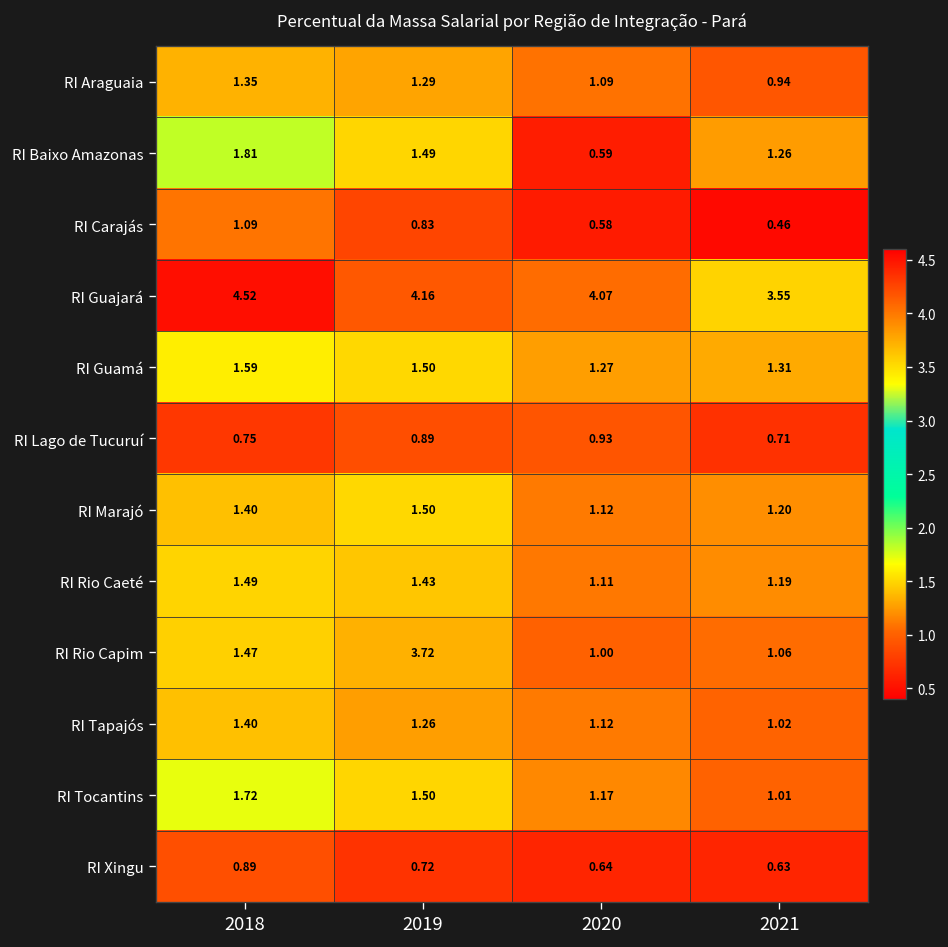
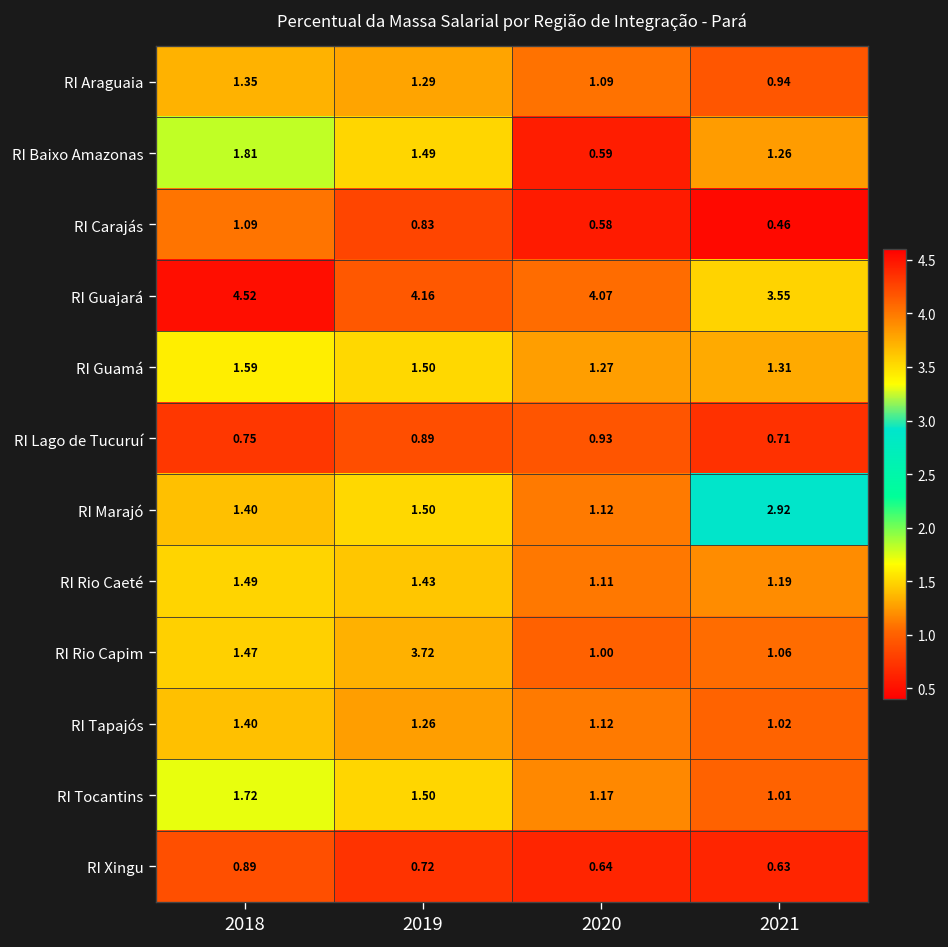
  {
    "RI Araguaia": {
      "2018": 1.35,
      "2019": 1.29,
      "2020": 1.09,
      "2021": 0.94
    },
    "RI Baixo Amazonas": {
      "2018": 1.81,
      "2019": 1.49,
      "2020": 0.59,
      "2021": 1.26
    },
    "RI Carajás": {
      "2018": 1.09,
      "2019": 0.83,
      "2020": 0.58,
      "2021": 0.46
    },
    "RI Guajará": {
      "2018": 4.52,
      "2019": 4.16,
      "2020": 4.07,
      "2021": 3.55
    },
    "RI Guamá": {
      "2018": 1.59,
      "2019": 1.50,
      "2020": 1.27,
      "2021": 1.31
    },
    "RI Lago de Tucuruí": {
      "2018": 0.75,
      "2019": 0.89,
      "2020": 0.93,
      "2021": 0.71
    },
    "RI Marajó": {
      "2018": 1.40,
      "2019": 1.50,
      "2020": 1.12,
-     "2021": 1.20
+     "2021": 2.92
    },
    "RI Rio Caeté": {
      "2018": 1.49,
      "2019": 1.43,
      "2020": 1.11,
      "2021": 1.19
    },
    "RI Rio Capim": {
      "2018": 1.47,
      "2019": 3.72,
      "2020": 1.00,
      "2021": 1.06
    },
    "RI Tapajós": {
      "2018": 1.40,
      "2019": 1.26,
      "2020": 1.12,
      "2021": 1.02
    },
    "RI Tocantins": {
      "2018": 1.72,
      "2019": 1.50,
      "2020": 1.17,
      "2021": 1.01
    },
    "RI Xingu": {
      "2018": 0.89,
      "2019": 0.72,
      "2020": 0.64,
      "2021": 0.63
    }
  }
